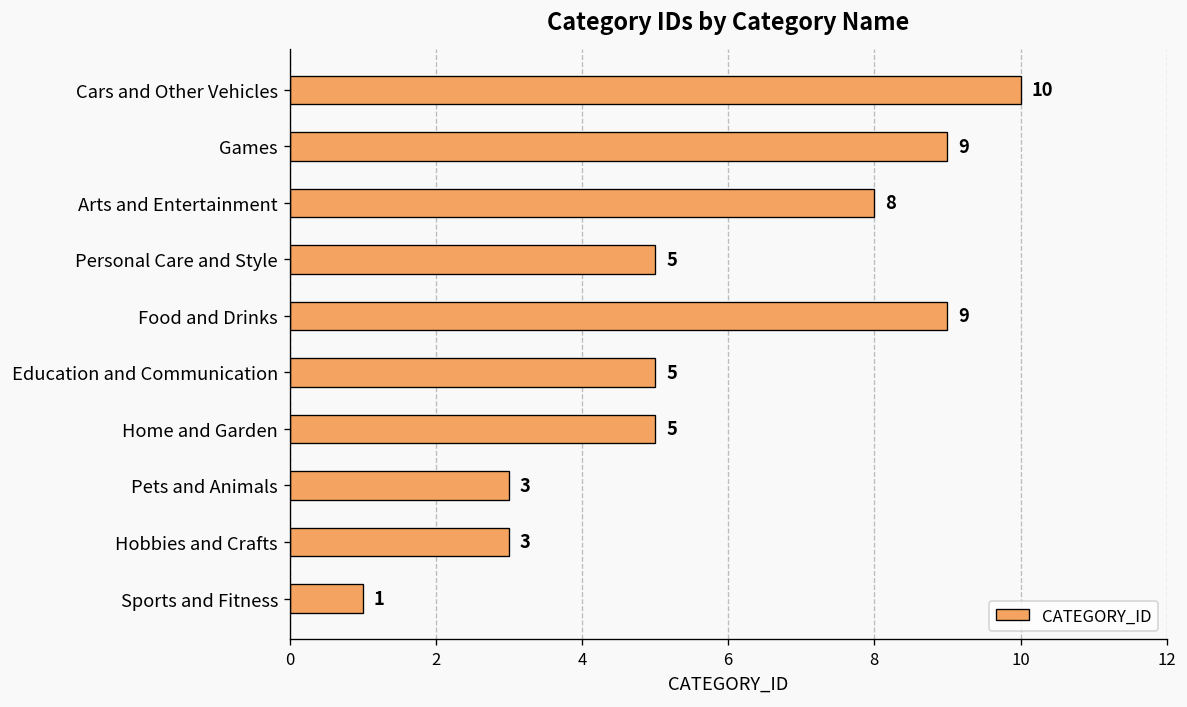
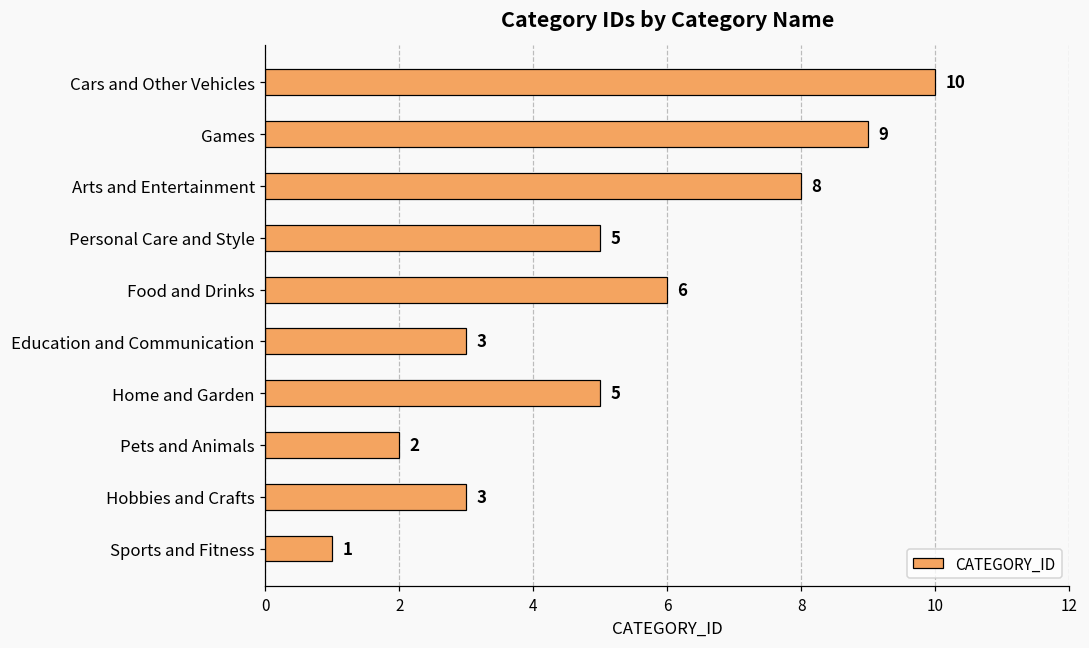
  {
    "Cars and Other Vehicles": 10,
    "Games": 9,
    "Arts and Entertainment": 8,
    "Personal Care and Style": 5,
-   "Food and Drinks": 9,
-   "Education and Communication": 5,
+   "Food and Drinks": 6,
+   "Education and Communication": 3,
    "Home and Garden": 5,
-   "Pets and Animals": 3,
+   "Pets and Animals": 2,
    "Hobbies and Crafts": 3,
    "Sports and Fitness": 1
  }
